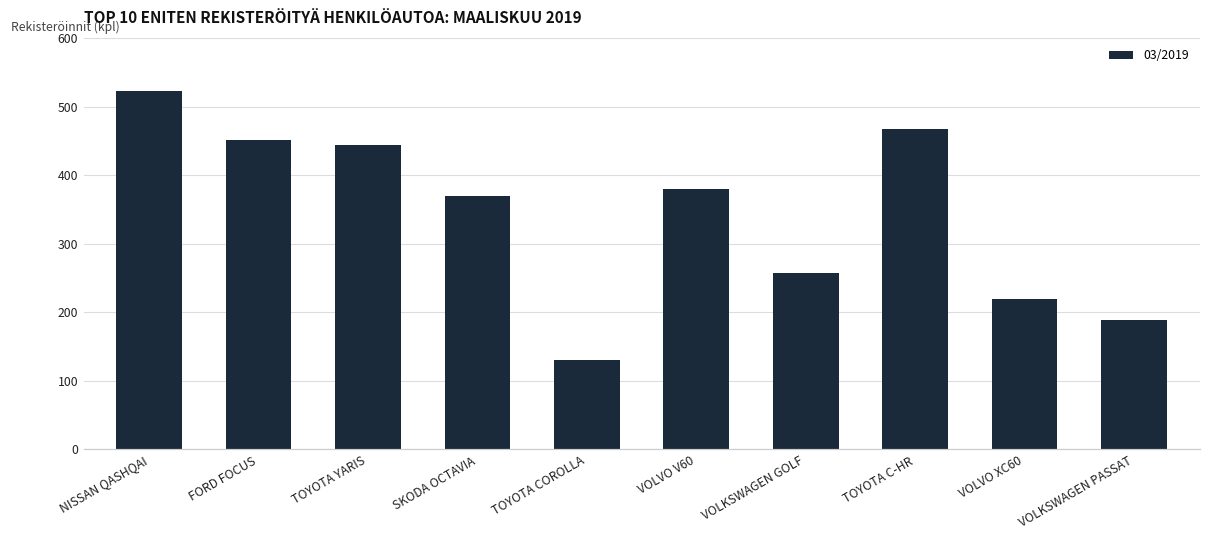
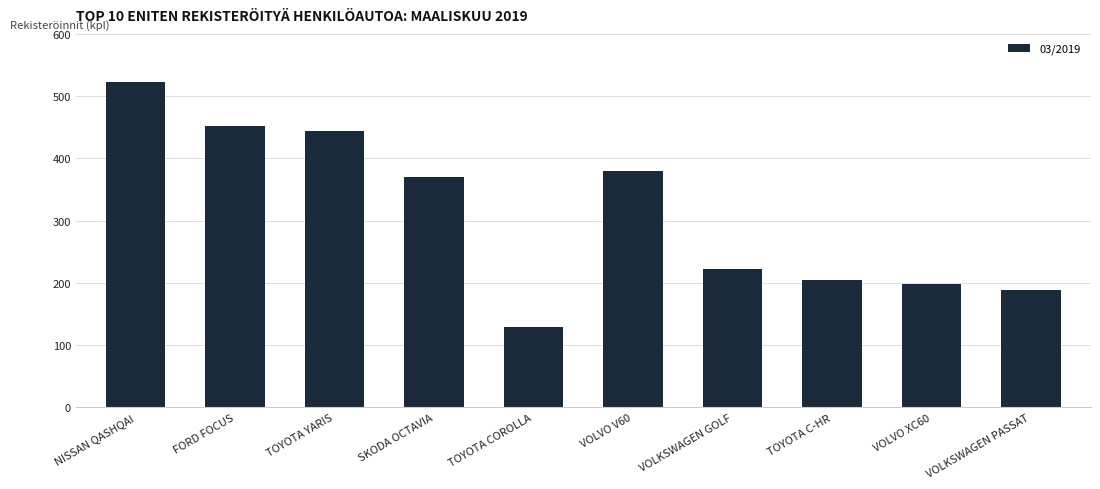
  {
    "NISSAN QASHQAI": 520,
    "FORD FOCUS": 450,
    "TOYOTA YARIS": 440,
    "SKODA OCTAVIA": 370,
    "TOYOTA COROLLA": 130,
    "VOLVO V60": 380,
-   "VOLKSWAGEN GOLF": 260,
-   "TOYOTA C-HR": 470,
-   "VOLVO XC60": 220,
+   "VOLKSWAGEN GOLF": 220,
+   "TOYOTA C-HR": 210,
+   "VOLVO XC60": 200,
    "VOLKSWAGEN PASSAT": 190
  }
